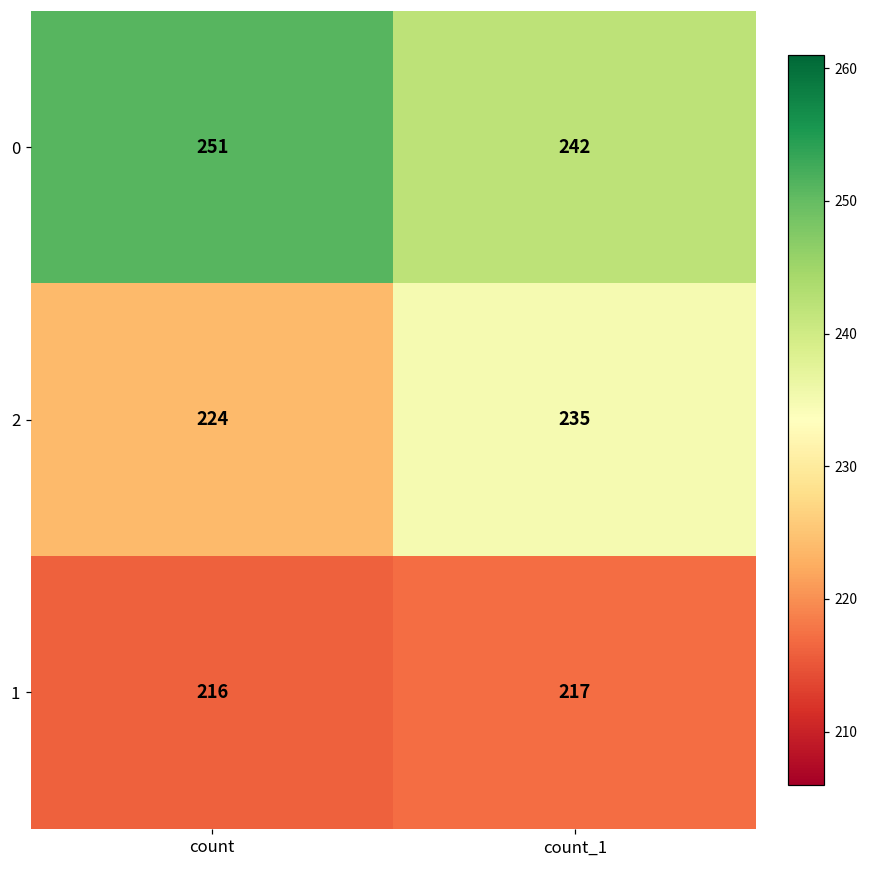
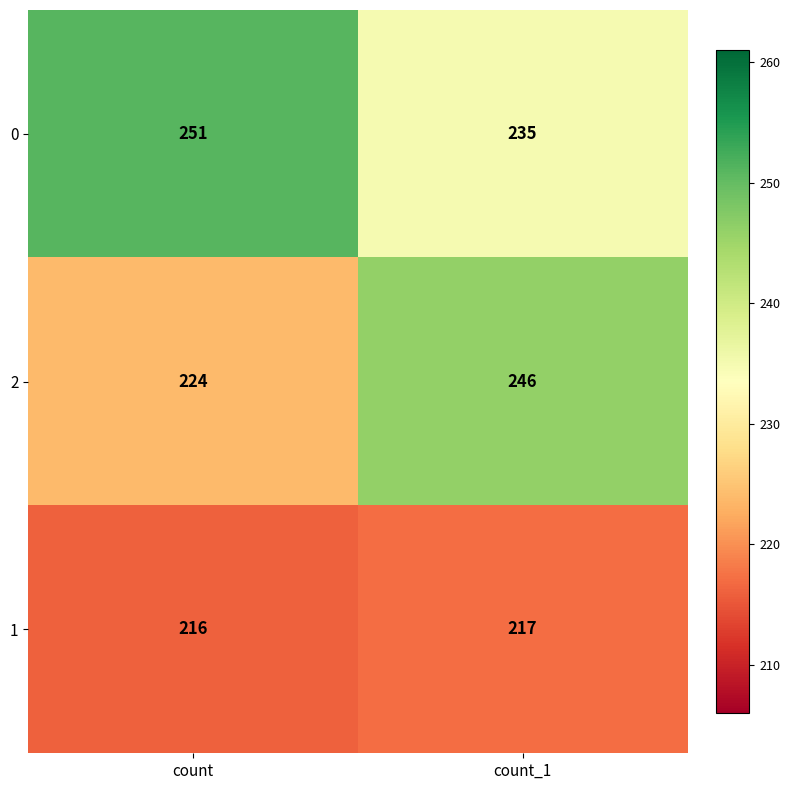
  {
    "0": {
      "count": 251,
-     "count_1": 242
+     "count_1": 235
    },
    "2": {
      "count": 224,
-     "count_1": 235
+     "count_1": 246
    },
    "1": {
      "count": 216,
      "count_1": 217
    }
  }
